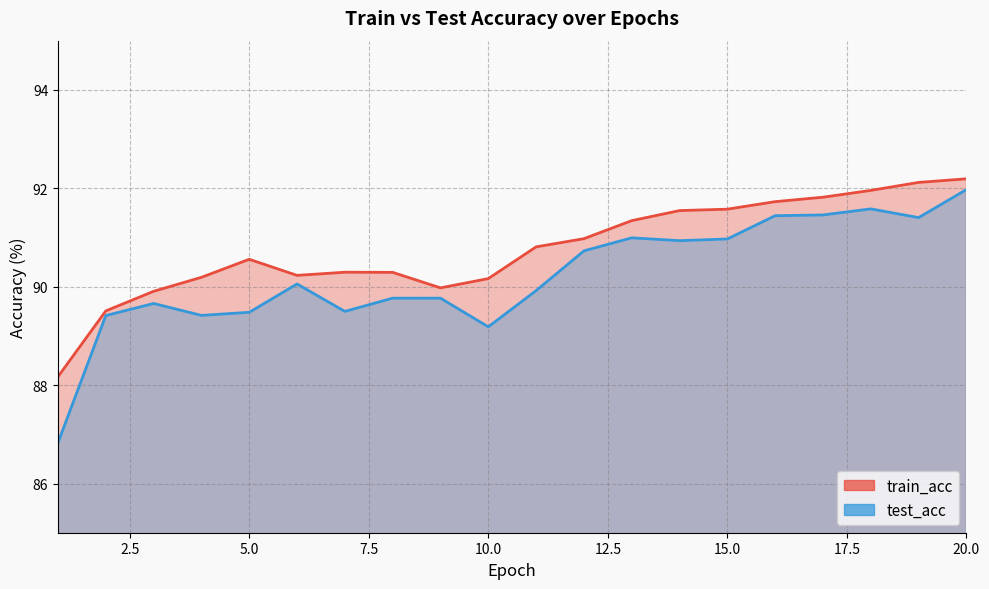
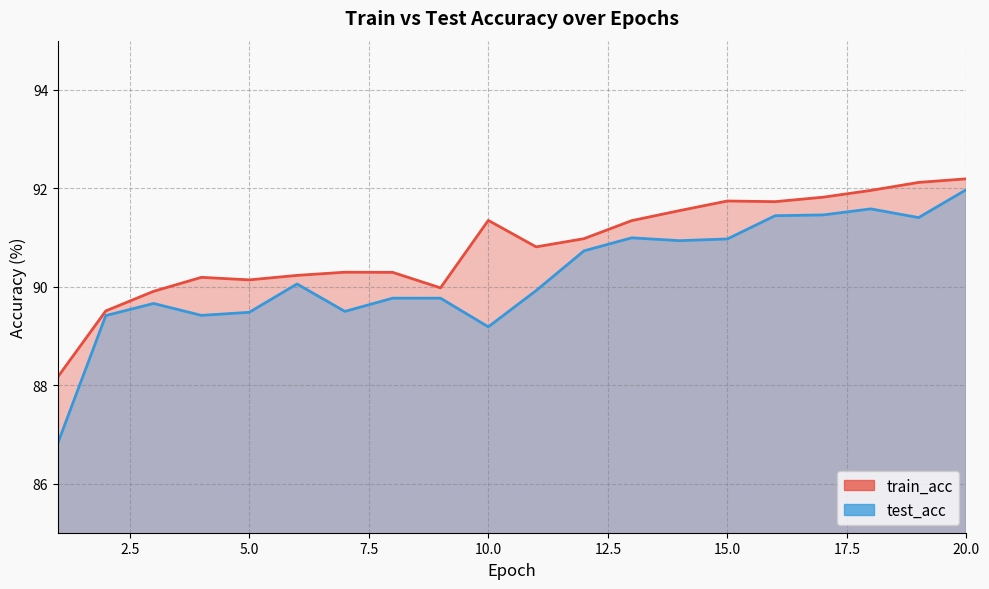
  {
    "train_acc": {
-     "5.0": 90.6,
-     "10.0": 90.2,
-     "15.0": 91.6,
+     "5.0": 90.1,
+     "10.0": 91.3,
+     "15.0": 91.7,
      "20.0": 92.2
    },
    "test_acc": {
      "5.0": 89.5,
      "10.0": 89.2,
      "15.0": 91.0,
      "20.0": 92.0
    }
  }
